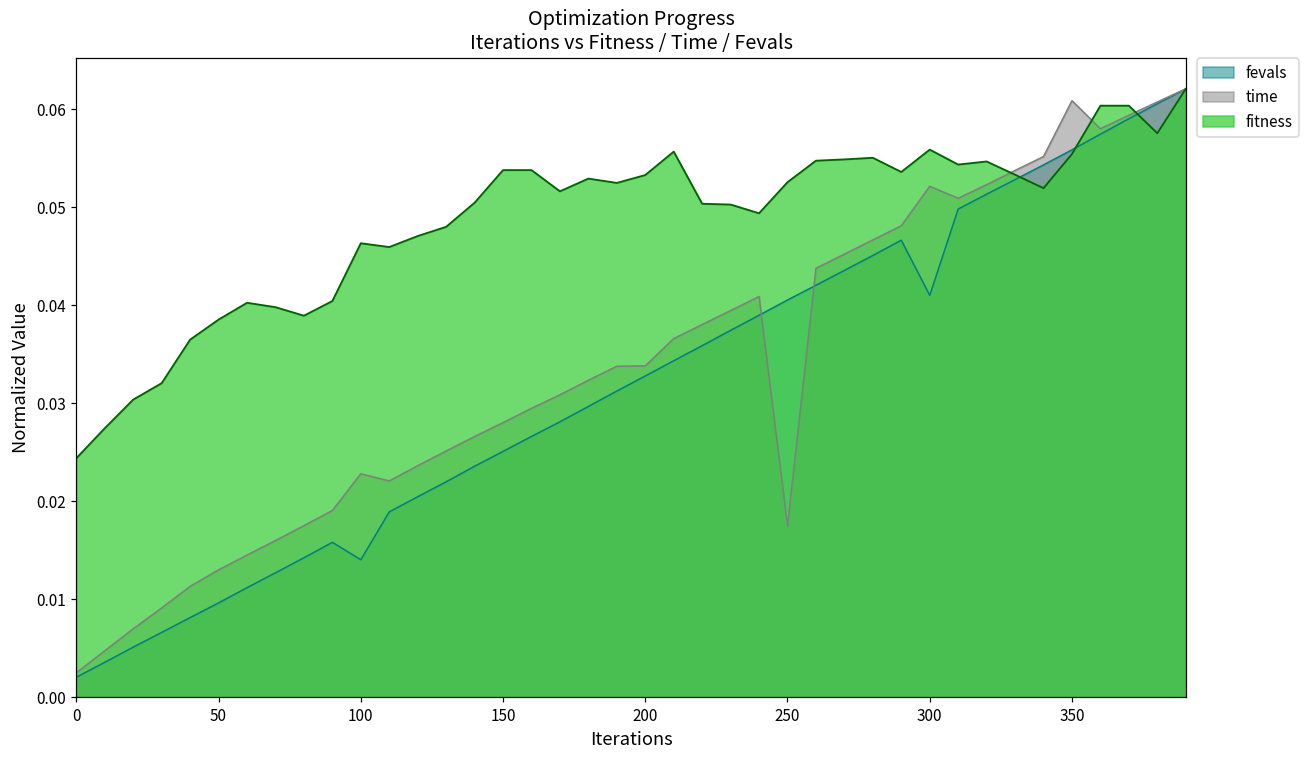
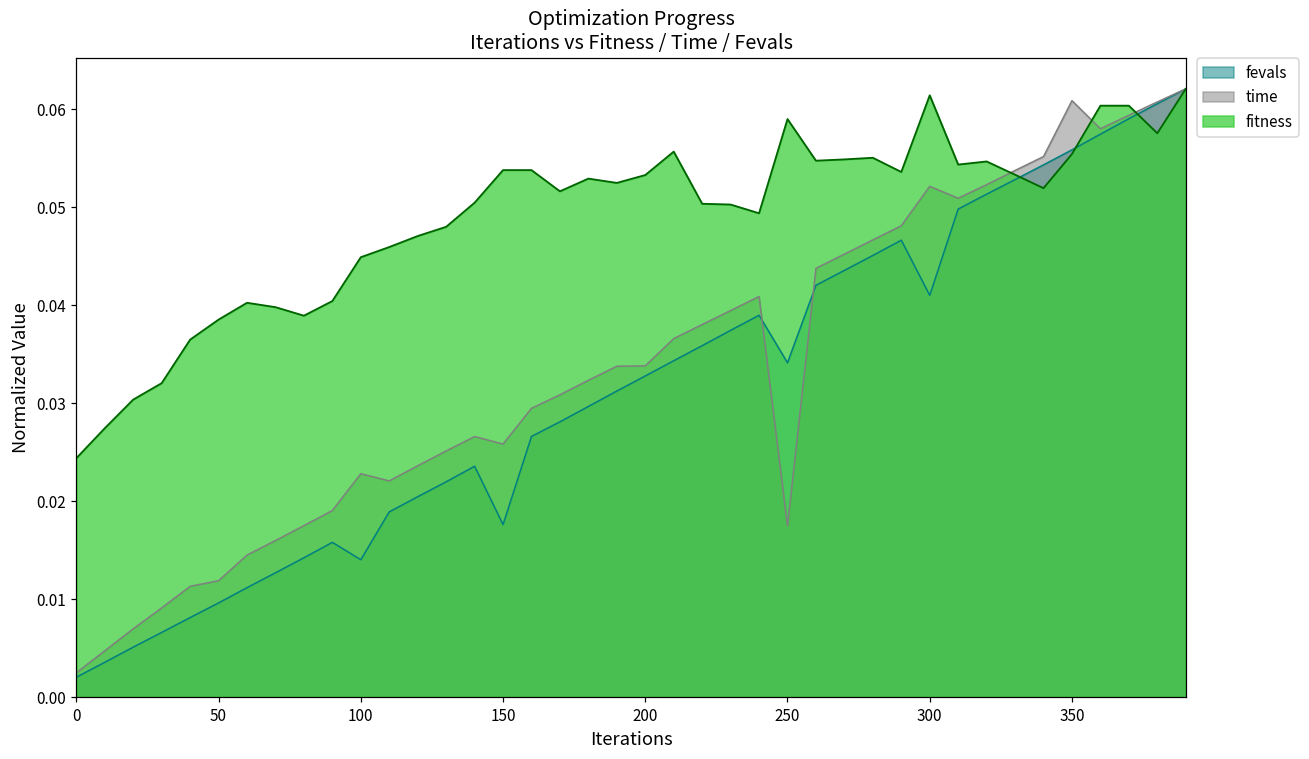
  {
    "fevals": {
      "0": 0.002,
      "50": 0.010,
      "100": 0.014,
-     "150": 0.025,
+     "150": 0.018,
      "200": 0.033,
-     "250": 0.041,
+     "250": 0.034,
      "300": 0.041,
      "350": 0.056
    },
    "time": {
      "0": 0.002,
-     "50": 0.013,
+     "50": 0.012,
      "100": 0.023,
-     "150": 0.028,
+     "150": 0.026,
      "200": 0.034,
      "250": 0.017,
      "300": 0.052,
      "350": 0.061
    },
    "fitness": {
      "0": 0.024,
      "50": 0.039,
-     "100": 0.046,
+     "100": 0.045,
      "150": 0.054,
      "200": 0.053,
-     "250": 0.053,
-     "300": 0.056,
+     "250": 0.059,
+     "300": 0.061,
      "350": 0.055
    }
  }
